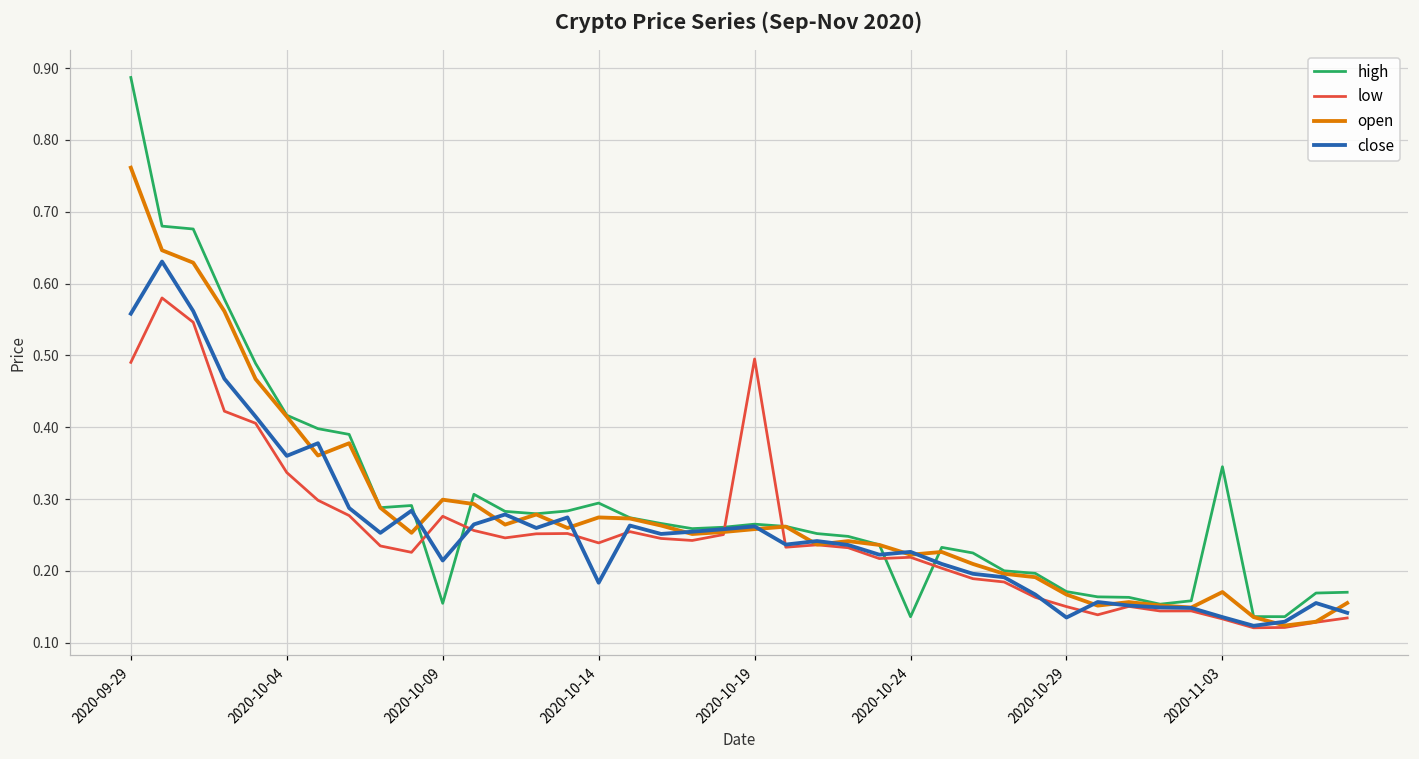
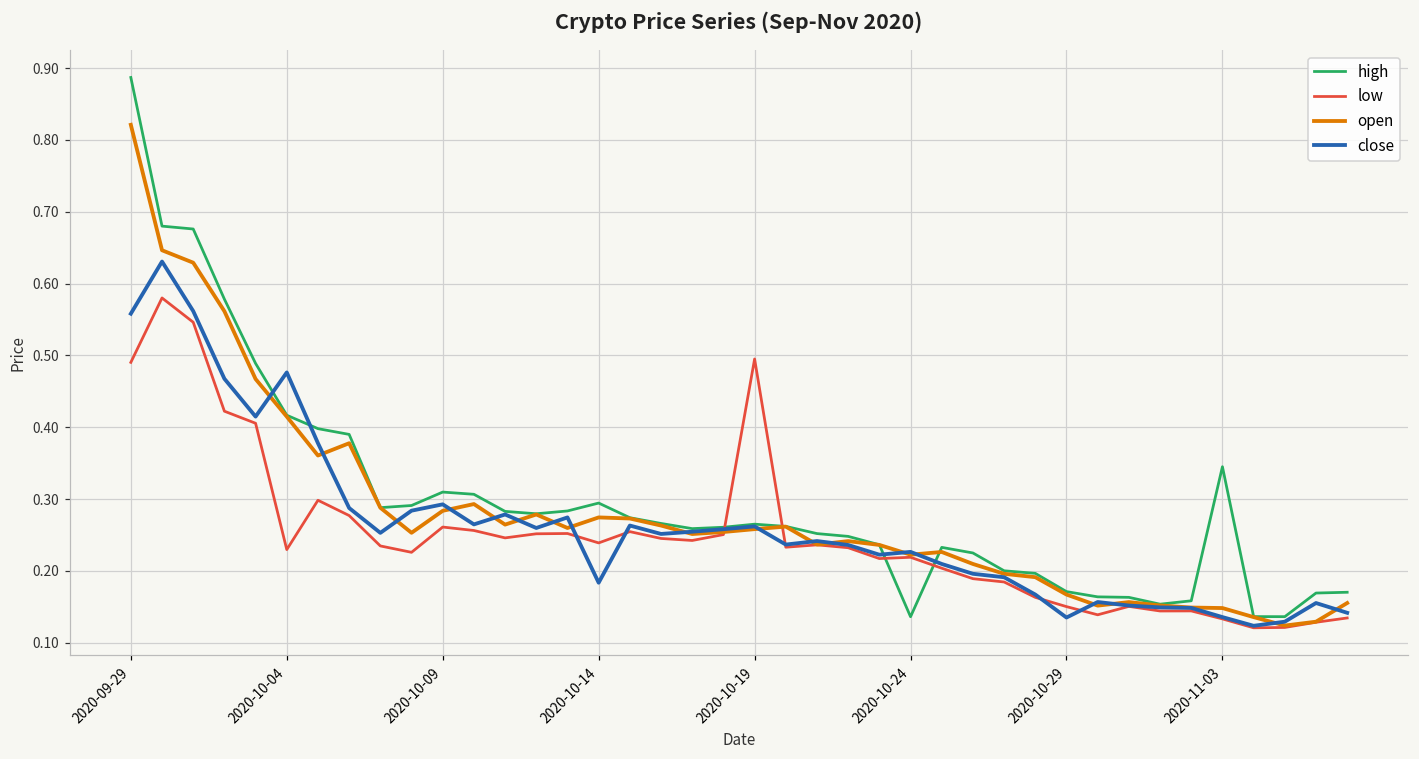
  {
    "high": {
      "2020-09-29": 0.89,
-     "2020-10-09": 0.15,
+     "2020-10-09": 0.31,
      "2020-10-14": 0.29,
      "2020-10-24": 0.14,
      "2020-10-29": 0.17,
      "2020-11-03": 0.35
    },
    "low": {
      "2020-09-29": 0.49,
-     "2020-10-04": 0.34,
-     "2020-10-09": 0.28,
+     "2020-10-04": 0.23,
+     "2020-10-09": 0.26,
      "2020-10-14": 0.24,
      "2020-10-19": 0.50,
      "2020-10-29": 0.15
    },
    "open": {
-     "2020-09-29": 0.76,
-     "2020-10-09": 0.30,
+     "2020-09-29": 0.82,
+     "2020-10-09": 0.28,
      "2020-10-14": 0.27,
      "2020-10-29": 0.17,
-     "2020-11-03": 0.17
+     "2020-11-03": 0.15
    },
    "close": {
      "2020-09-29": 0.56,
-     "2020-10-04": 0.36,
-     "2020-10-09": 0.21,
+     "2020-10-04": 0.48,
+     "2020-10-09": 0.29,
      "2020-10-14": 0.18,
      "2020-10-24": 0.23,
      "2020-10-29": 0.14
    }
  }
